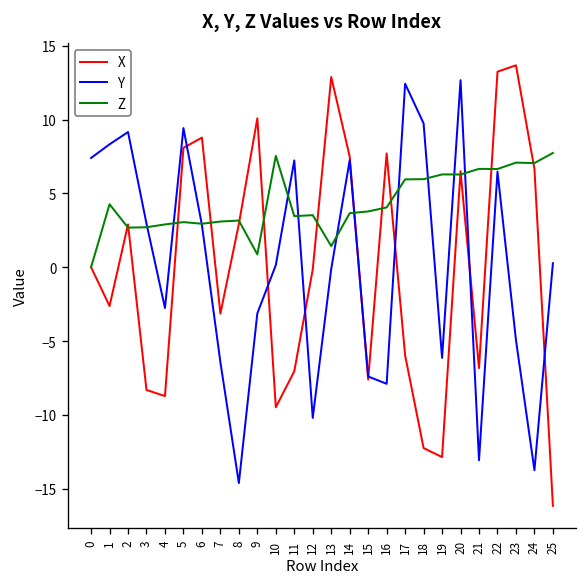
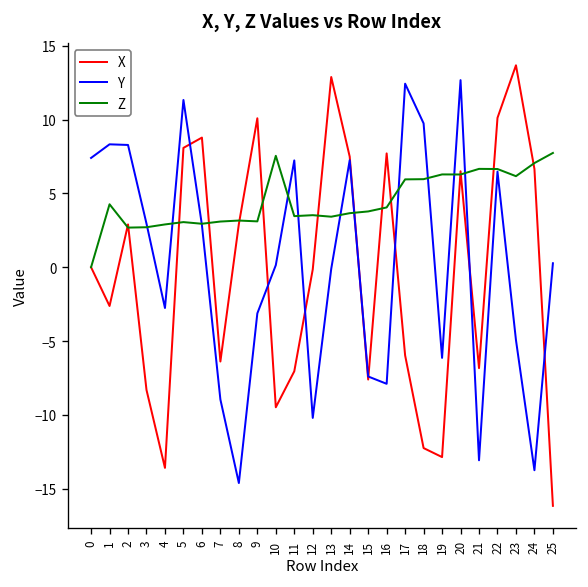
  {
    "X": {
      "1": -2.6,
      "2": 2.9,
      "3": -8.3,
-     "4": -8.7,
+     "4": -13.6,
      "5": 8.1,
      "6": 8.8,
-     "7": -3.1,
+     "7": -6.4,
      "8": 2.9,
      "9": 10.1,
      "10": -9.5,
      "11": -7.0,
      "12": -0.1,
      "13": 12.9,
      "14": 7.5,
      "16": 7.7,
      "17": -6.0,
      "18": -12.2,
      "19": -12.9,
      "20": 6.5,
      "21": -6.8,
-     "22": 13.2,
+     "22": 10.1,
      "23": 13.7,
      "24": 6.7,
      "25": -16.2
    },
    "Y": {
      "0": 7.4,
      "1": 8.3,
-     "2": 9.2,
+     "2": 8.3,
      "3": 3.0,
      "4": -2.8,
-     "5": 9.4,
-     "7": -6.4,
+     "5": 11.3,
+     "7": -9.0,
      "8": -14.6,
      "9": -3.1,
      "10": 0.1,
      "11": 7.2,
      "12": -10.2,
      "13": -0.1,
      "14": 7.2,
      "16": -7.9,
      "17": 12.4,
      "18": 9.7,
      "19": -6.1,
      "20": 12.7,
      "21": -13.1,
      "23": -4.9,
      "24": -13.7,
      "25": 0.3
    },
    "Z": {
      "1": 4.3,
      "2": 2.7,
      "3": 2.7,
      "4": 2.9,
      "5": 3.1,
      "7": 3.1,
      "8": 3.2,
-     "9": 0.9,
+     "9": 3.1,
      "10": 7.5,
      "11": 3.5,
      "12": 3.5,
-     "13": 1.4,
+     "13": 3.4,
      "14": 3.7,
      "15": 3.8,
      "16": 4.0,
      "17": 5.9,
      "18": 6.0,
      "19": 6.3,
      "20": 6.3,
      "21": 6.7,
-     "23": 7.1,
+     "23": 6.2,
      "24": 7.1,
      "25": 7.7
    }
  }
